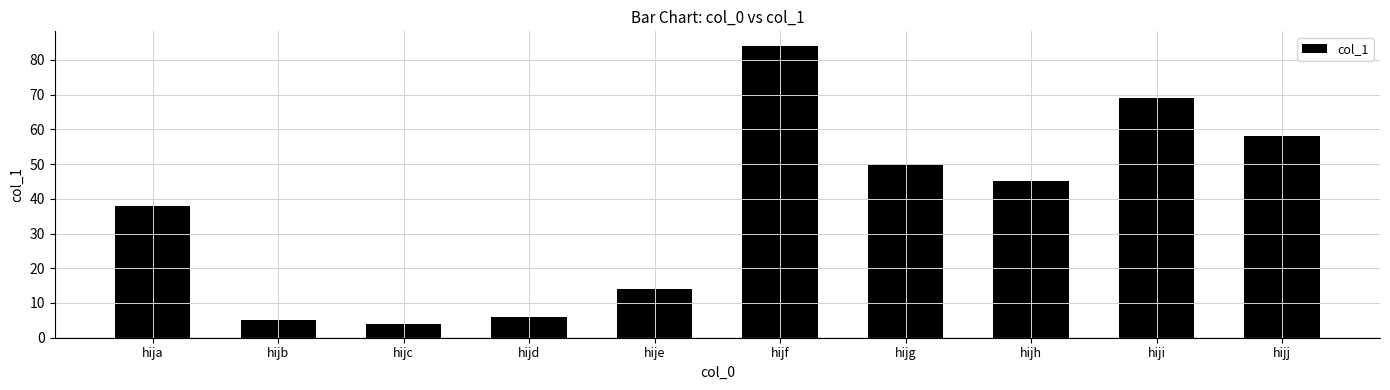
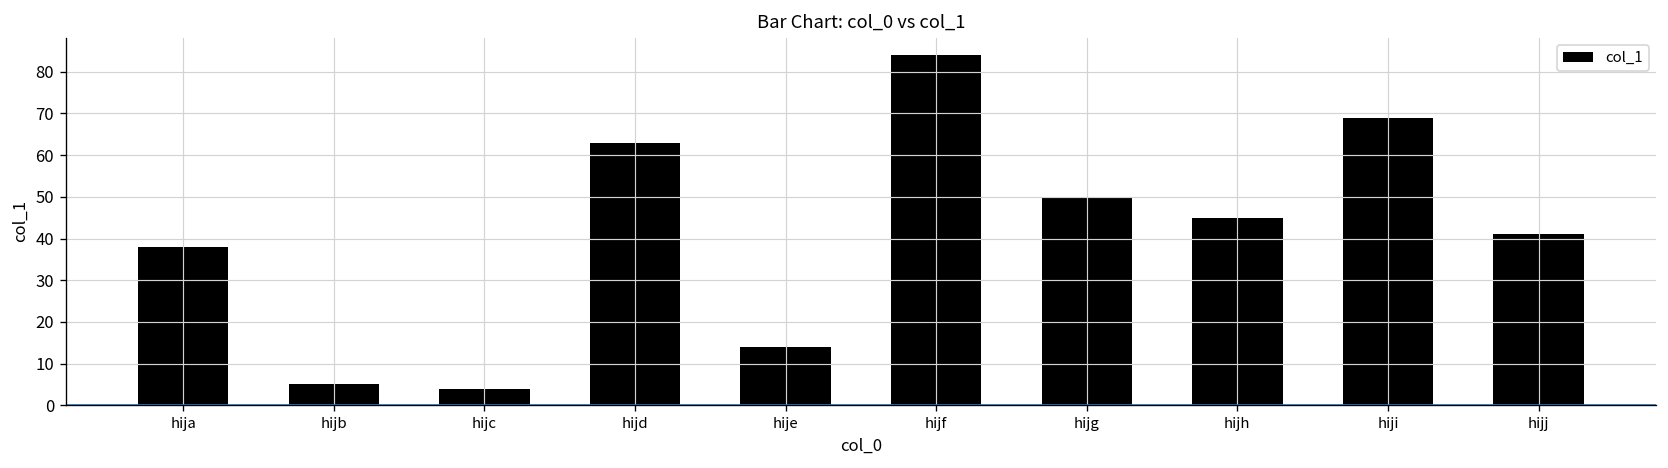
  {
    "hija": 38,
    "hijb": 5,
    "hijc": 4,
-   "hijd": 6,
+   "hijd": 63,
    "hije": 14,
    "hijf": 84,
    "hijg": 50,
    "hijh": 45,
    "hiji": 69,
-   "hijj": 58
+   "hijj": 41
  }
